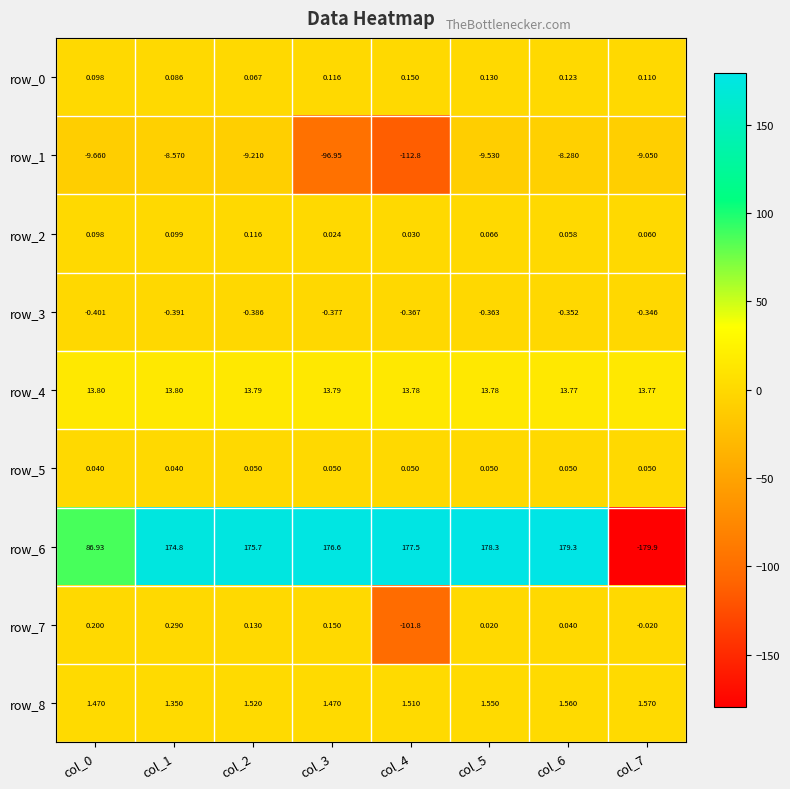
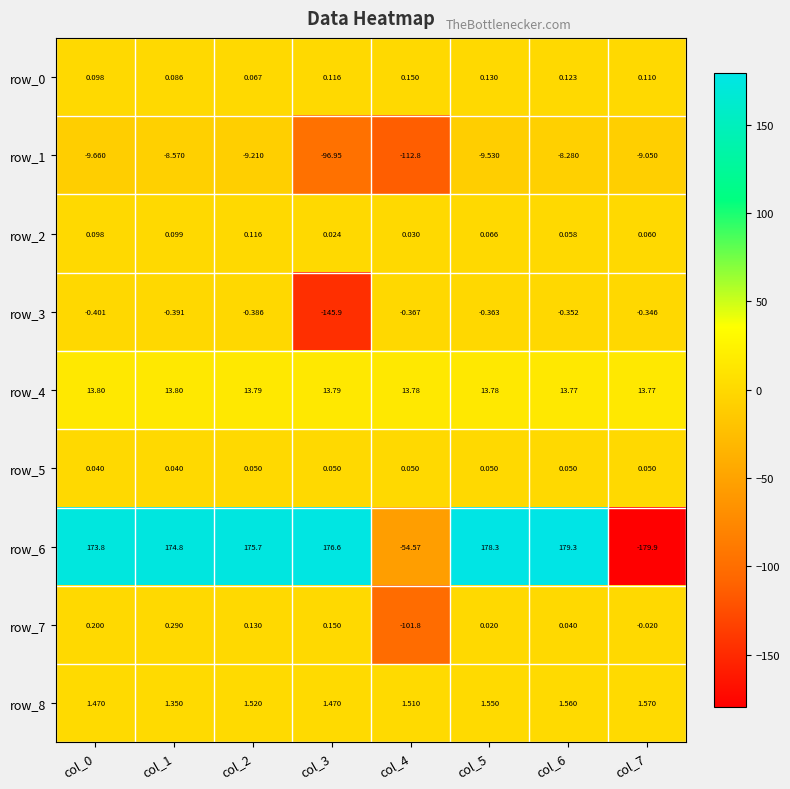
  {
    "row_0": {
      "col_0": 0.098,
      "col_1": 0.086,
      "col_2": 0.067,
      "col_3": 0.116,
      "col_4": 0.150,
      "col_5": 0.130,
      "col_6": 0.123,
      "col_7": 0.110
    },
    "row_1": {
      "col_0": -9.660,
      "col_1": -8.570,
      "col_2": -9.210,
      "col_3": -96.95,
      "col_4": -112.8,
      "col_5": -9.530,
      "col_6": -8.280,
      "col_7": -9.050
    },
    "row_2": {
      "col_0": 0.098,
      "col_1": 0.099,
      "col_2": 0.116,
      "col_3": 0.024,
      "col_4": 0.030,
      "col_5": 0.066,
      "col_6": 0.058,
      "col_7": 0.060
    },
    "row_3": {
      "col_0": -0.401,
      "col_1": -0.391,
      "col_2": -0.386,
-     "col_3": -0.377,
+     "col_3": -145.9,
      "col_4": -0.367,
      "col_5": -0.363,
      "col_6": -0.352,
      "col_7": -0.346
    },
    "row_4": {
      "col_0": 13.80,
      "col_1": 13.80,
      "col_2": 13.79,
      "col_3": 13.79,
      "col_4": 13.78,
      "col_5": 13.78,
      "col_6": 13.77,
      "col_7": 13.77
    },
    "row_5": {
      "col_0": 0.040,
      "col_1": 0.040,
      "col_2": 0.050,
      "col_3": 0.050,
      "col_4": 0.050,
      "col_5": 0.050,
      "col_6": 0.050,
      "col_7": 0.050
    },
    "row_6": {
-     "col_0": 86.93,
+     "col_0": 173.8,
      "col_1": 174.8,
      "col_2": 175.7,
      "col_3": 176.6,
-     "col_4": 177.5,
+     "col_4": -54.57,
      "col_5": 178.3,
      "col_6": 179.3,
      "col_7": -179.9
    },
    "row_7": {
      "col_0": 0.200,
      "col_1": 0.290,
      "col_2": 0.130,
      "col_3": 0.150,
      "col_4": -101.8,
      "col_5": 0.020,
      "col_6": 0.040,
      "col_7": -0.020
    },
    "row_8": {
      "col_0": 1.470,
      "col_1": 1.350,
      "col_2": 1.520,
      "col_3": 1.470,
      "col_4": 1.510,
      "col_5": 1.550,
      "col_6": 1.560,
      "col_7": 1.570
    }
  }
